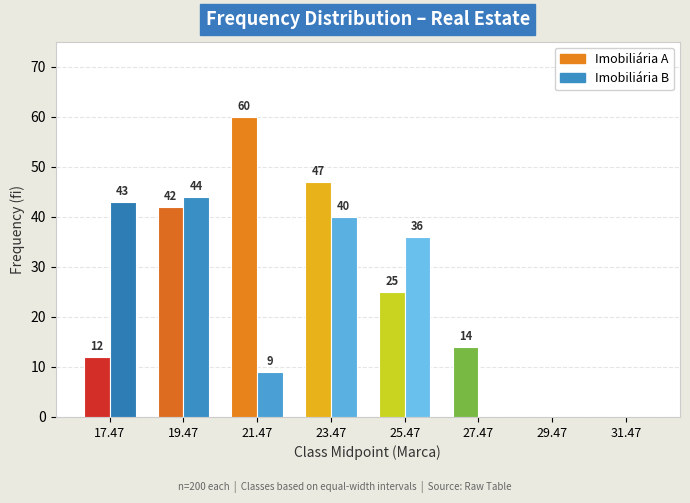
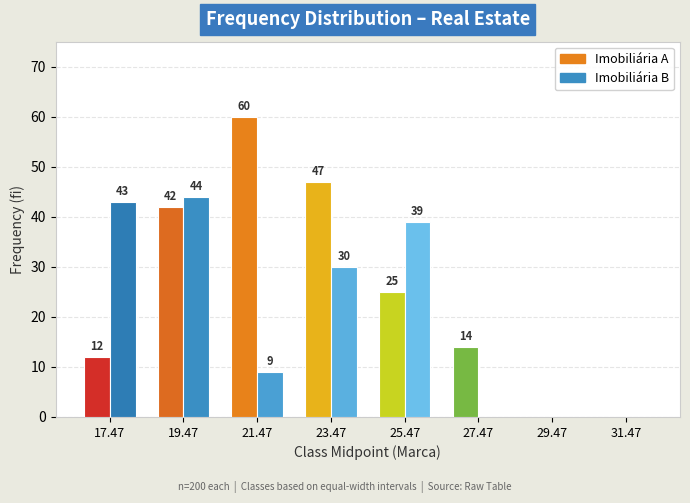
  {
    "Imobiliária B": {
      "17.47": 43,
      "19.47": 44,
      "21.47": 9,
-     "23.47": 40,
-     "25.47": 36
+     "23.47": 30,
+     "25.47": 39
    }
  }
